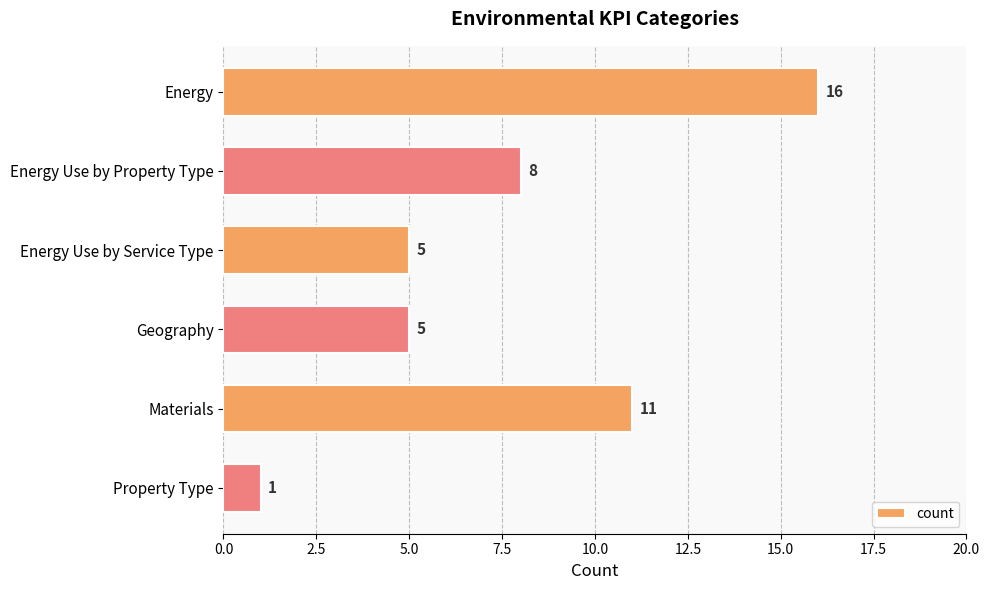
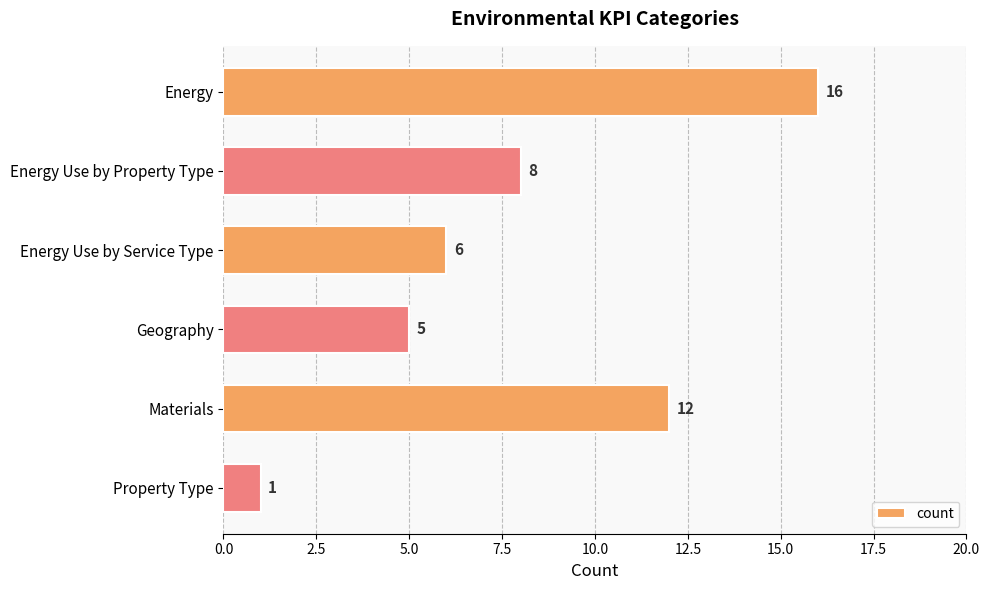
  {
    "Energy": 16,
    "Energy Use by Property Type": 8,
-   "Energy Use by Service Type": 5,
+   "Energy Use by Service Type": 6,
    "Geography": 5,
-   "Materials": 11,
+   "Materials": 12,
    "Property Type": 1
  }
